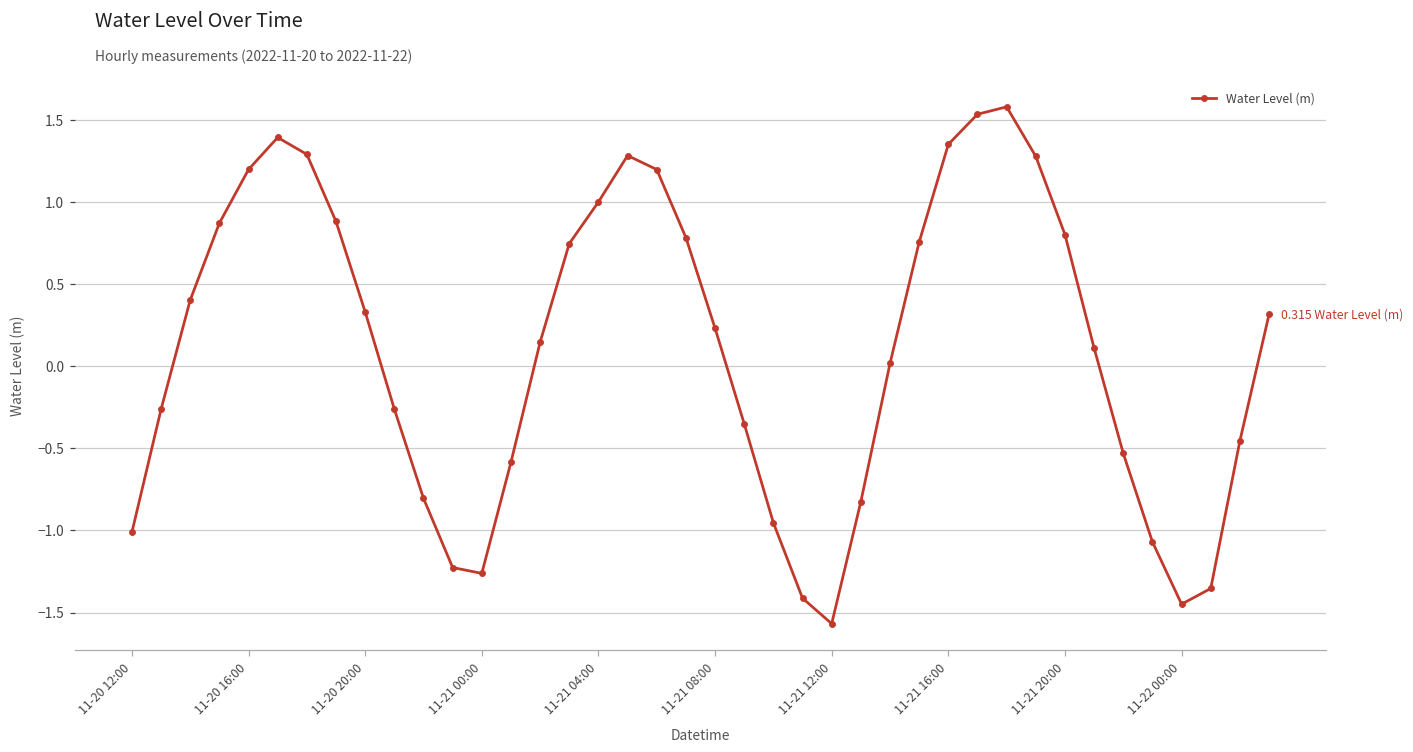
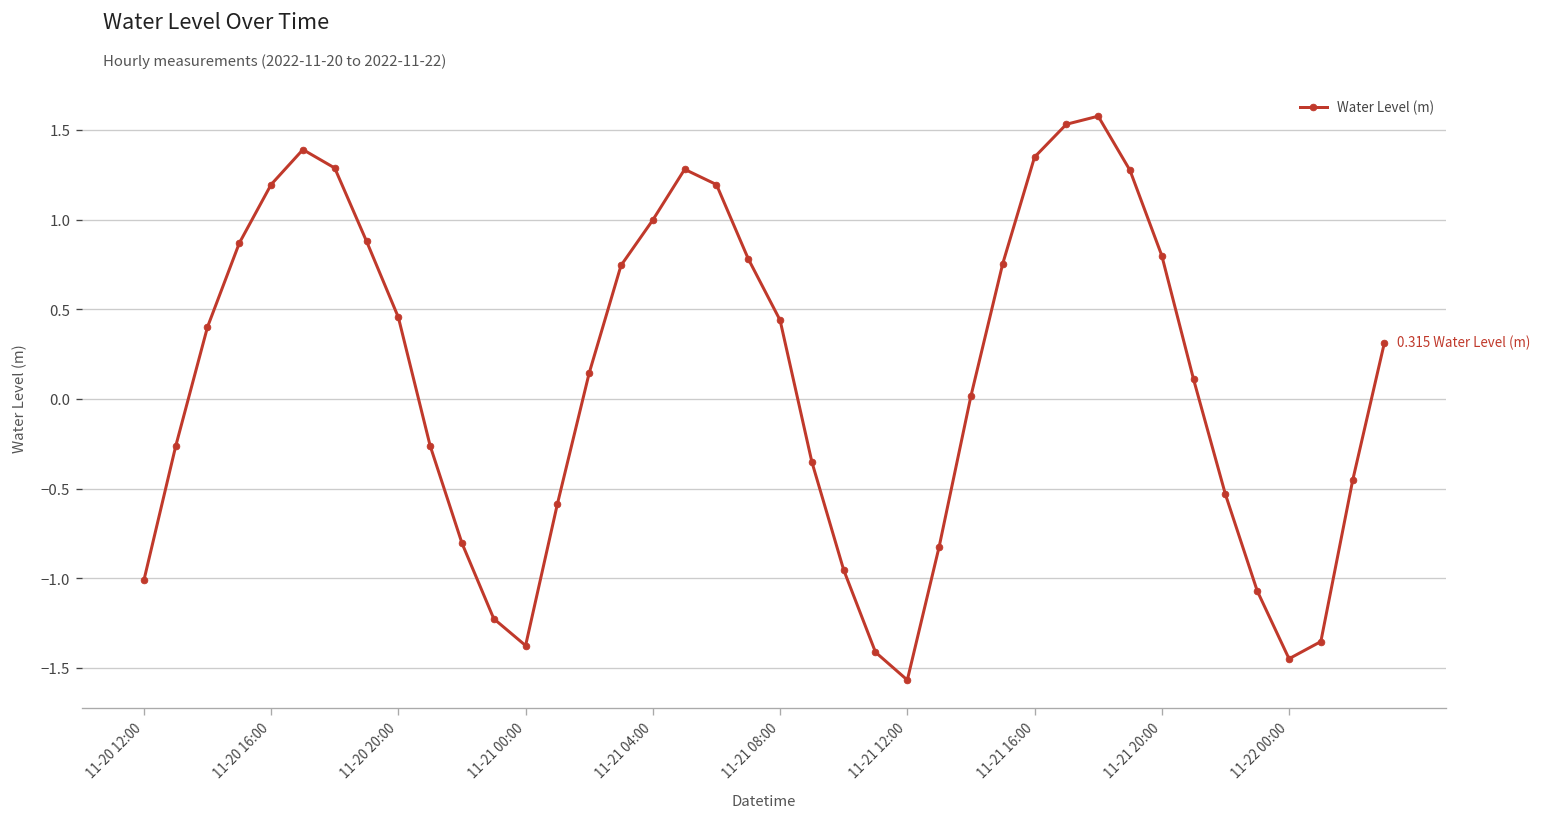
  {
    "11-20 12:00": -1.01,
    "11-20 16:00": 1.20,
-   "11-20 20:00": 0.33,
-   "11-21 00:00": -1.26,
+   "11-20 20:00": 0.46,
+   "11-21 00:00": -1.38,
    "11-21 04:00": 1.00,
-   "11-21 08:00": 0.23,
+   "11-21 08:00": 0.44,
    "11-21 12:00": -1.57,
    "11-21 16:00": 1.35,
    "11-21 20:00": 0.80,
    "11-22 00:00": -1.45
  }
